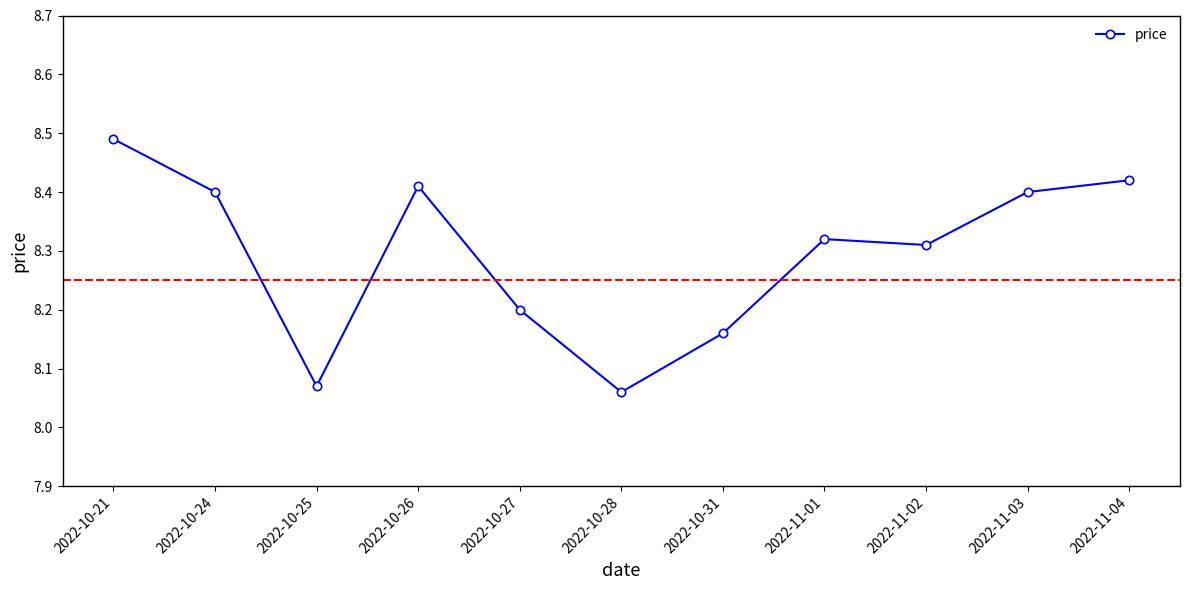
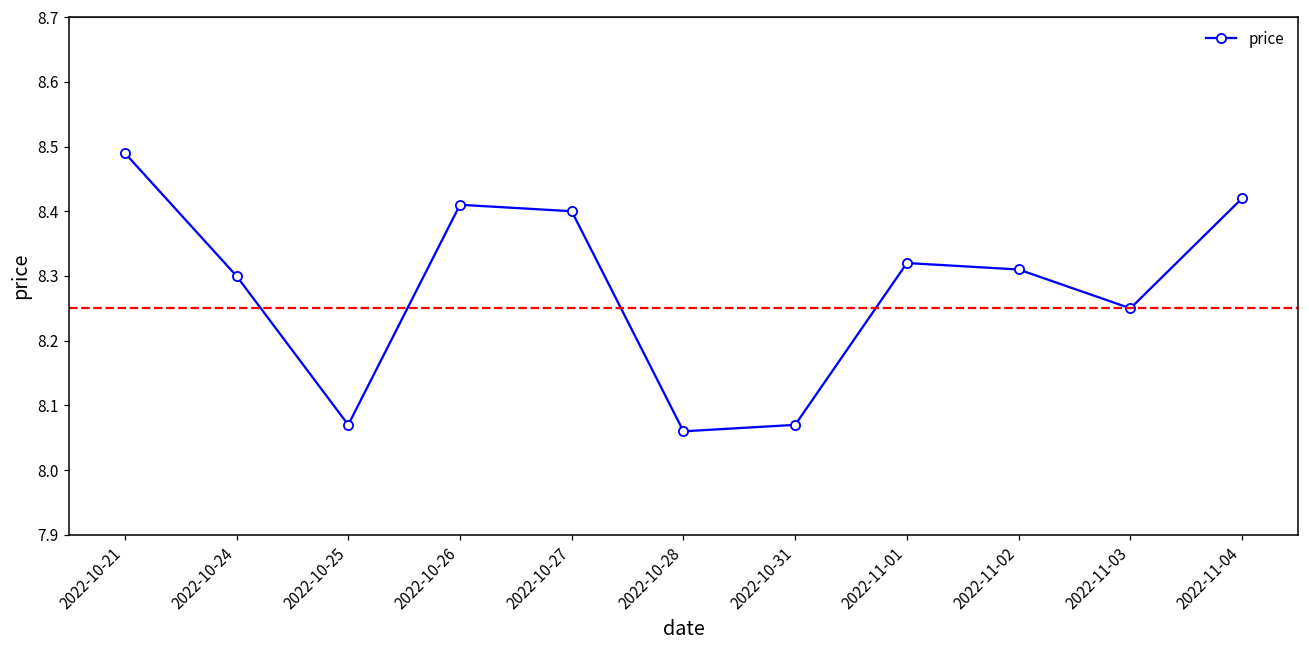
  {
    "2022-10-21": 8.49,
-   "2022-10-24": 8.4,
+   "2022-10-24": 8.3,
    "2022-10-25": 8.07,
    "2022-10-26": 8.41,
-   "2022-10-27": 8.2,
+   "2022-10-27": 8.4,
    "2022-10-28": 8.06,
-   "2022-10-31": 8.16,
+   "2022-10-31": 8.07,
    "2022-11-01": 8.32,
    "2022-11-02": 8.31,
-   "2022-11-03": 8.40,
+   "2022-11-03": 8.25,
    "2022-11-04": 8.42
  }
